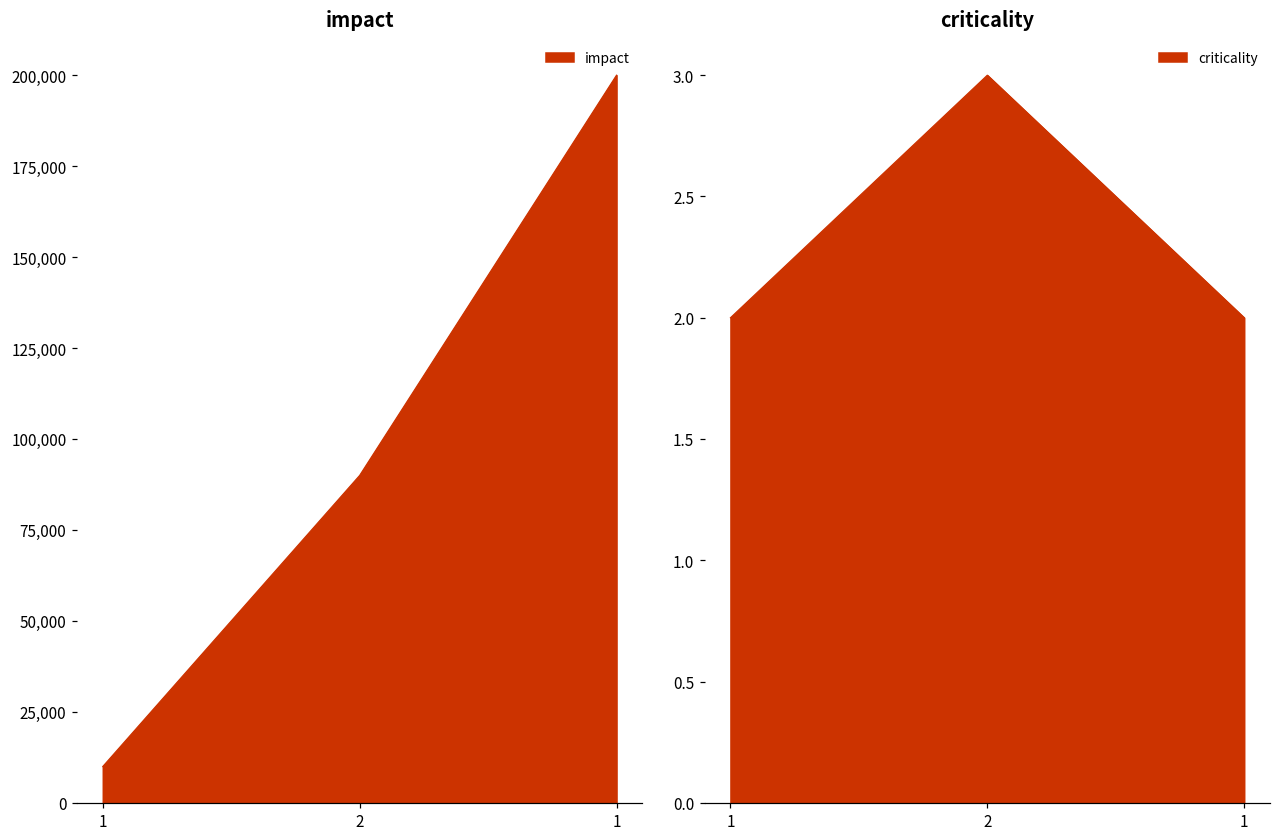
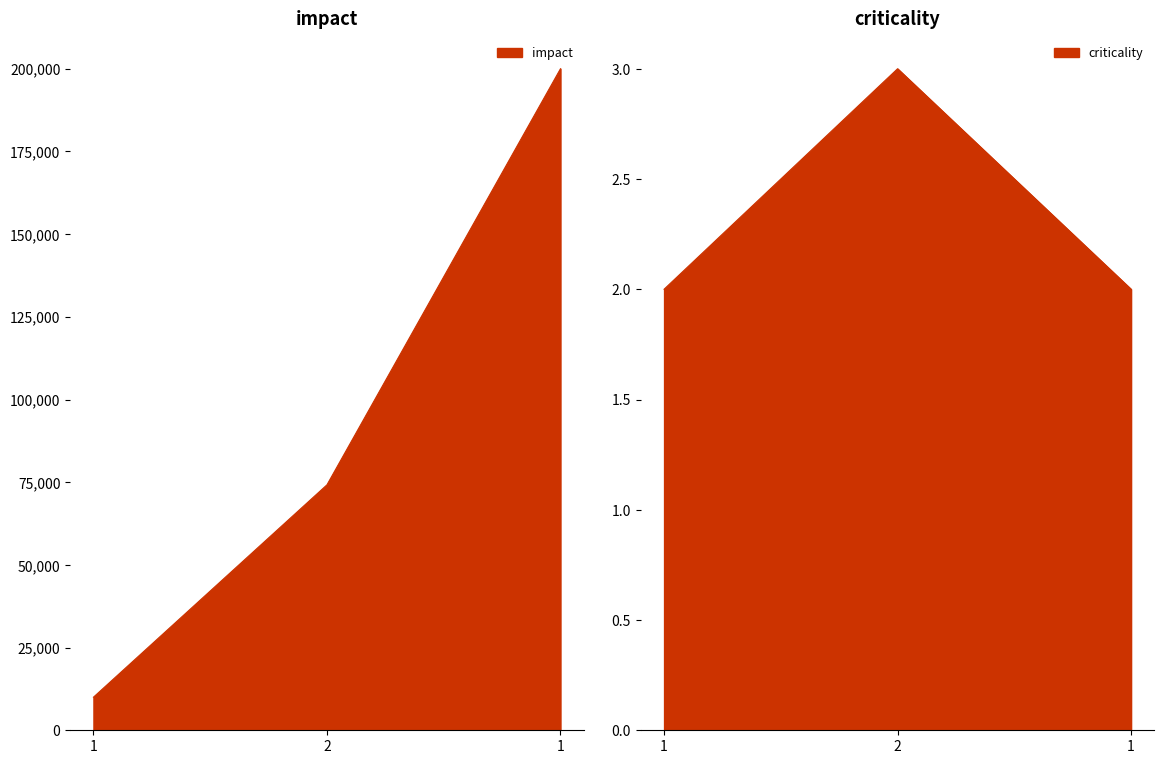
  {
    "impact": {
-     "2": "90,000"
+     "2": "74,000"
    },
    "criticality": {
      "2": "3.00"
    }
  }
